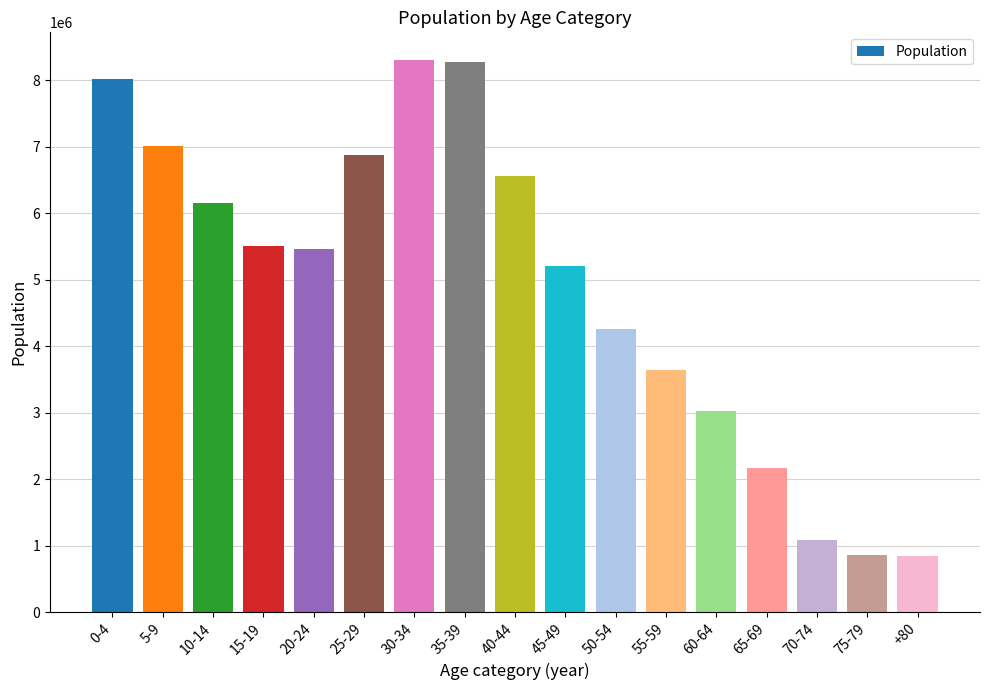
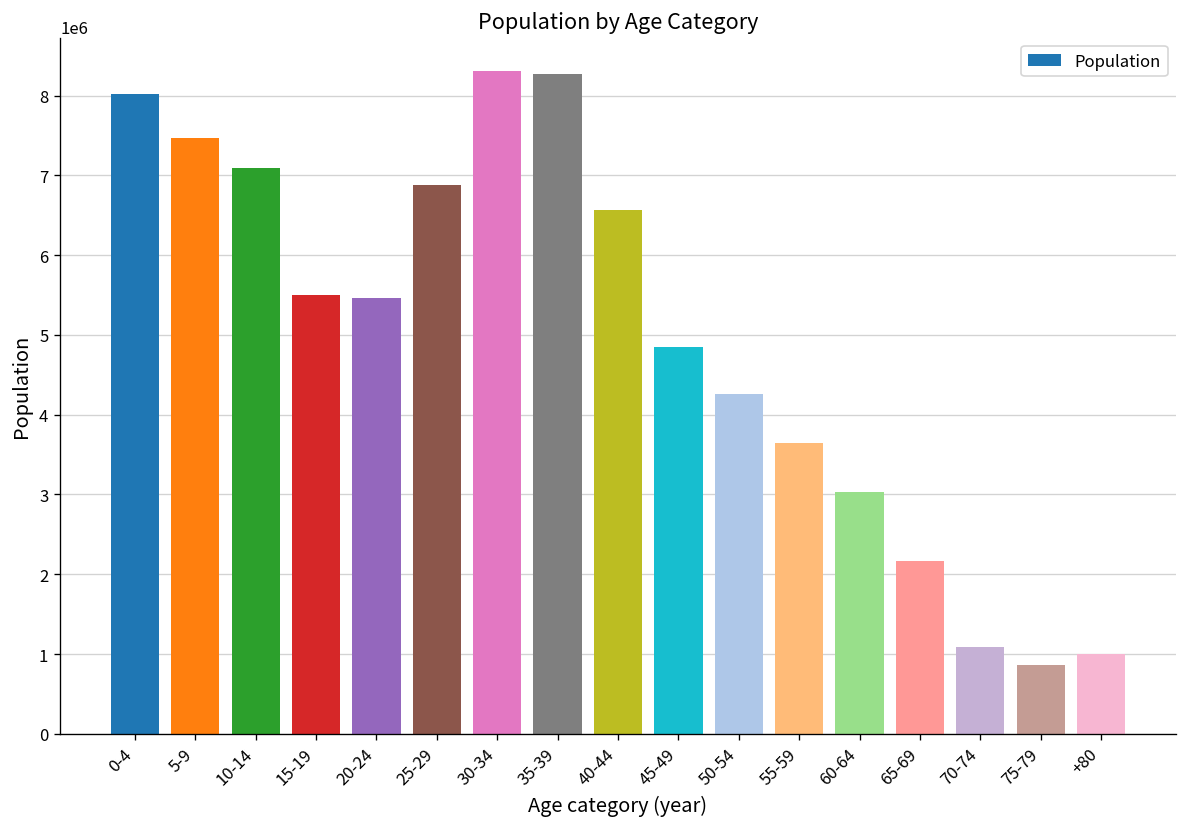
  {
    "0-4": 8000000,
-   "5-9": 7000000,
-   "10-14": 6200000,
+   "5-9": 7500000,
+   "10-14": 7100000,
    "15-19": 5500000,
    "20-24": 5500000,
    "25-29": 6900000,
    "30-34": 8300000,
    "35-39": 8300000,
    "40-44": 6600000,
-   "45-49": 5200000,
+   "45-49": 4900000,
    "50-54": 4300000,
    "55-59": 3600000,
    "60-64": 3000000,
    "65-69": 2200000,
    "70-74": 1100000,
    "75-79": 900000,
-   "+80": 900000
+   "+80": 1000000
  }
